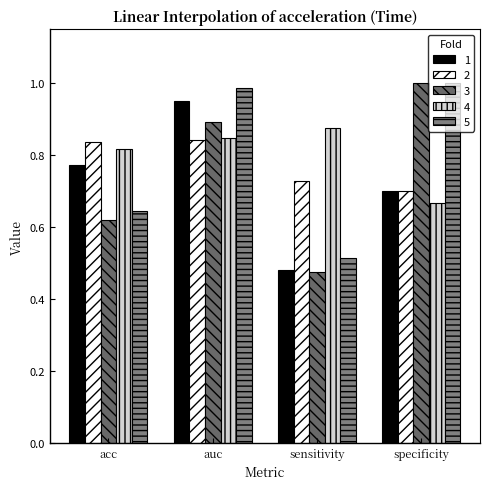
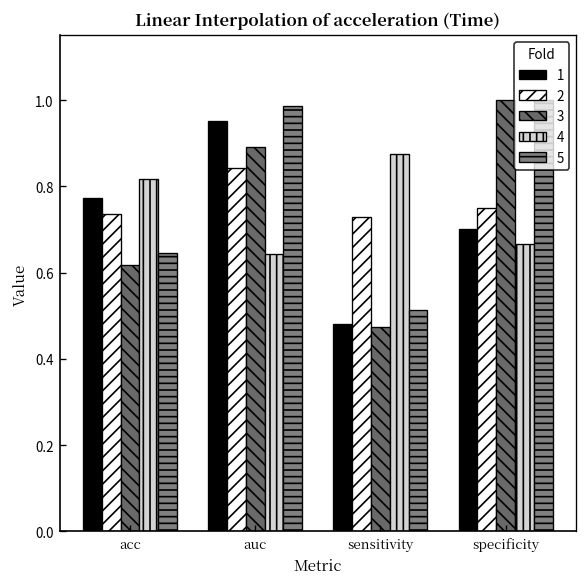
  {
    "1": {
      "acc": 0.77,
      "auc": 0.95,
      "sensitivity": 0.48,
      "specificity": 0.70
    },
    "2": {
-     "acc": 0.84,
+     "acc": 0.74,
      "auc": 0.84,
      "sensitivity": 0.73,
-     "specificity": 0.70
+     "specificity": 0.75
    },
    "4": {
      "acc": 0.82,
-     "auc": 0.85,
+     "auc": 0.64,
      "sensitivity": 0.88,
      "specificity": 0.67
    }
  }
